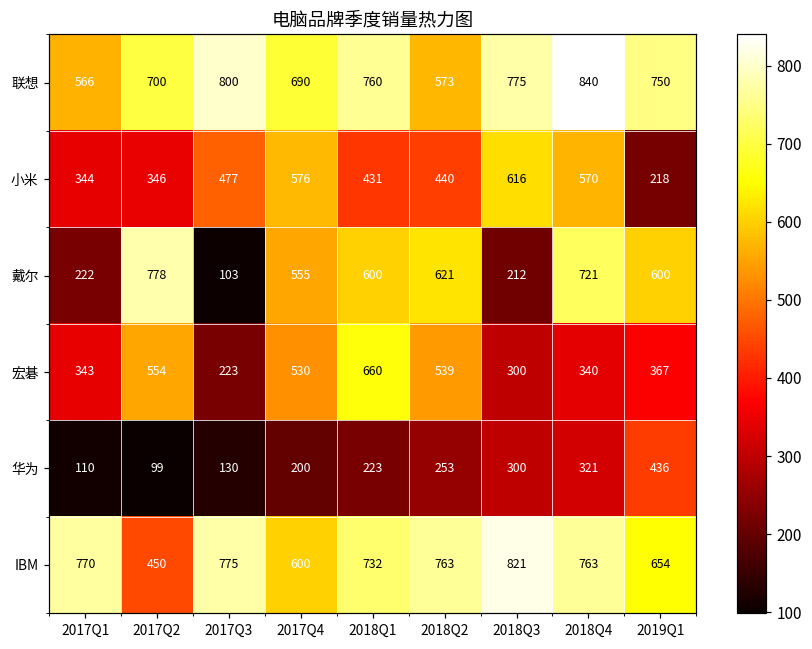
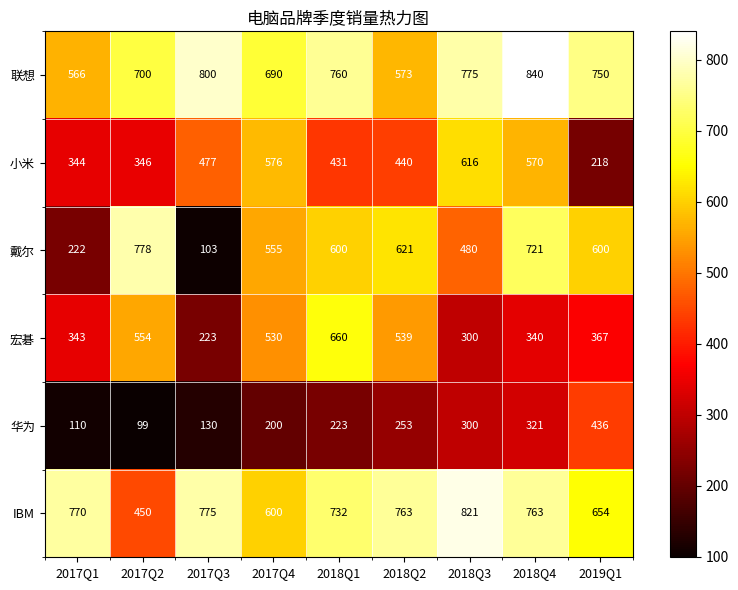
  {
    "联想": {
      "2017Q1": 566,
      "2017Q2": 700,
      "2017Q3": 800,
      "2017Q4": 690,
      "2018Q1": 760,
      "2018Q2": 573,
      "2018Q3": 775,
      "2018Q4": 840,
      "2019Q1": 750
    },
    "小米": {
      "2017Q1": 344,
      "2017Q2": 346,
      "2017Q3": 477,
      "2017Q4": 576,
      "2018Q1": 431,
      "2018Q2": 440,
      "2018Q3": 616,
      "2018Q4": 570,
      "2019Q1": 218
    },
    "戴尔": {
      "2017Q1": 222,
      "2017Q2": 778,
      "2017Q3": 103,
      "2017Q4": 555,
      "2018Q1": 600,
      "2018Q2": 621,
-     "2018Q3": 212,
+     "2018Q3": 480,
      "2018Q4": 721,
      "2019Q1": 600
    },
    "宏碁": {
      "2017Q1": 343,
      "2017Q2": 554,
      "2017Q3": 223,
      "2017Q4": 530,
      "2018Q1": 660,
      "2018Q2": 539,
      "2018Q3": 300,
      "2018Q4": 340,
      "2019Q1": 367
    },
    "华为": {
      "2017Q1": 110,
      "2017Q2": 99,
      "2017Q3": 130,
      "2017Q4": 200,
      "2018Q1": 223,
      "2018Q2": 253,
      "2018Q3": 300,
      "2018Q4": 321,
      "2019Q1": 436
    },
    "IBM": {
      "2017Q1": 770,
      "2017Q2": 450,
      "2017Q3": 775,
      "2017Q4": 600,
      "2018Q1": 732,
      "2018Q2": 763,
      "2018Q3": 821,
      "2018Q4": 763,
      "2019Q1": 654
    }
  }
